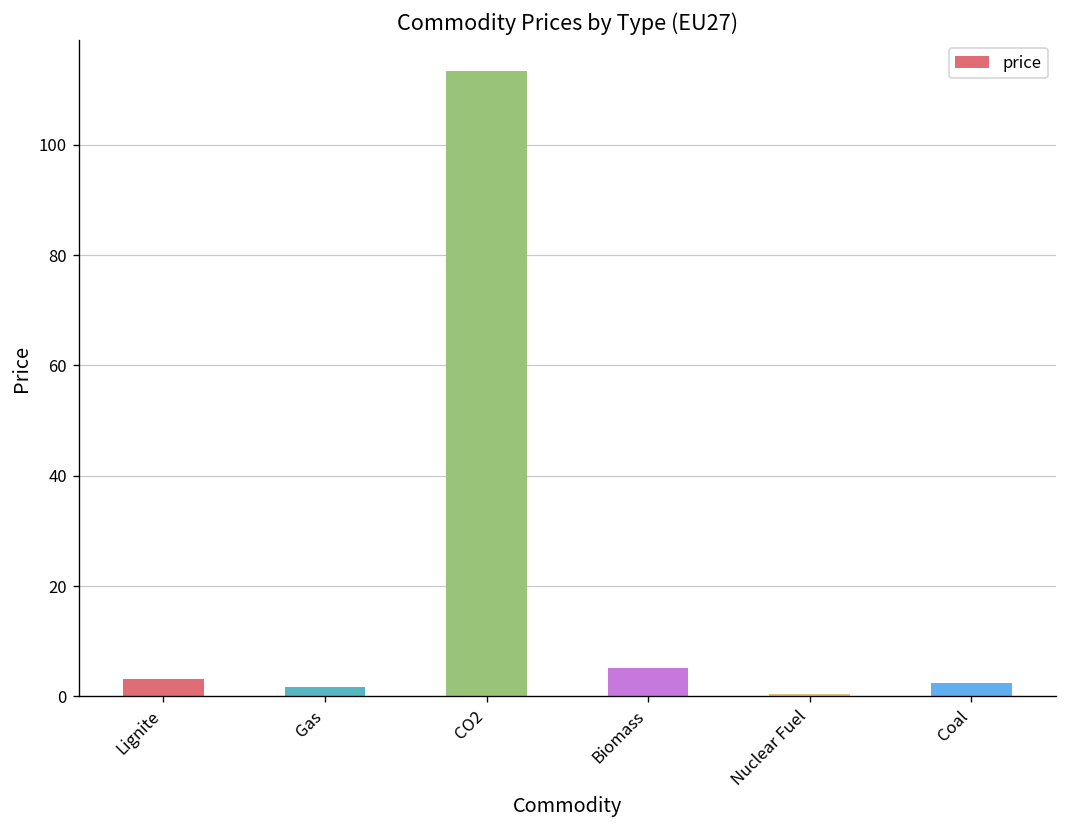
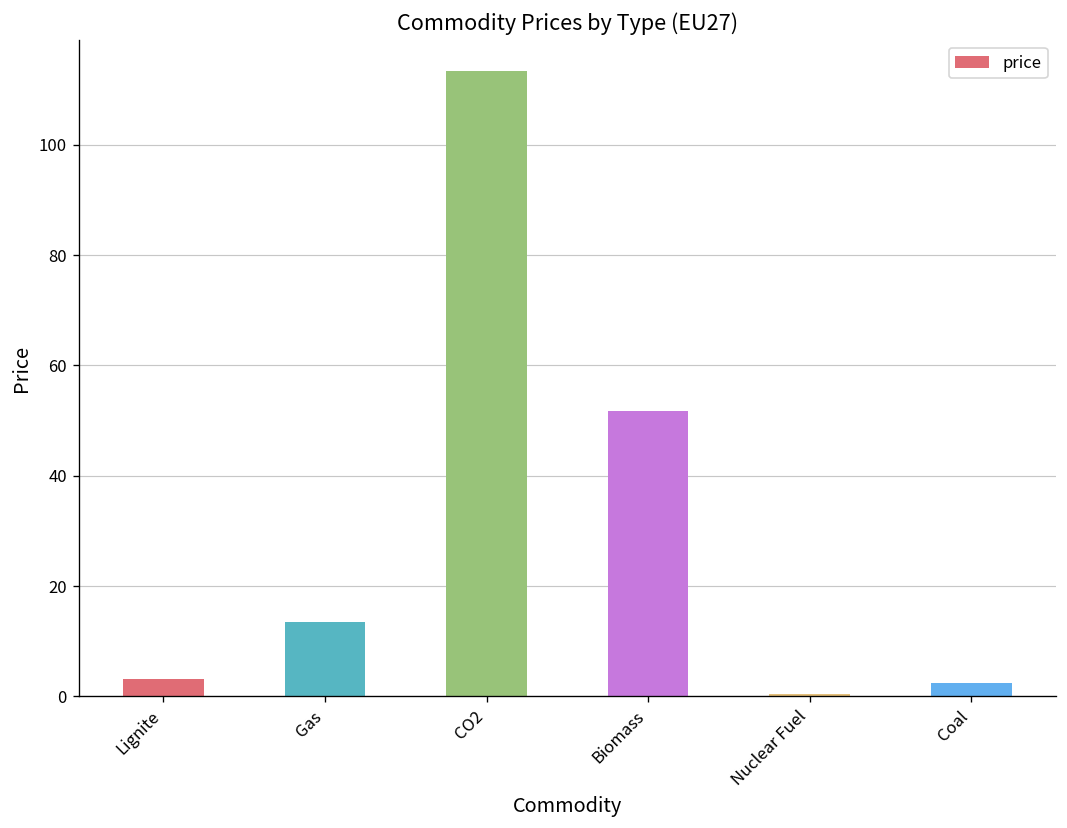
  {
    "Lignite": 3,
-   "Gas": 2,
+   "Gas": 14,
    "CO2": 113,
-   "Biomass": 5,
+   "Biomass": 52,
    "Coal": 2
  }
